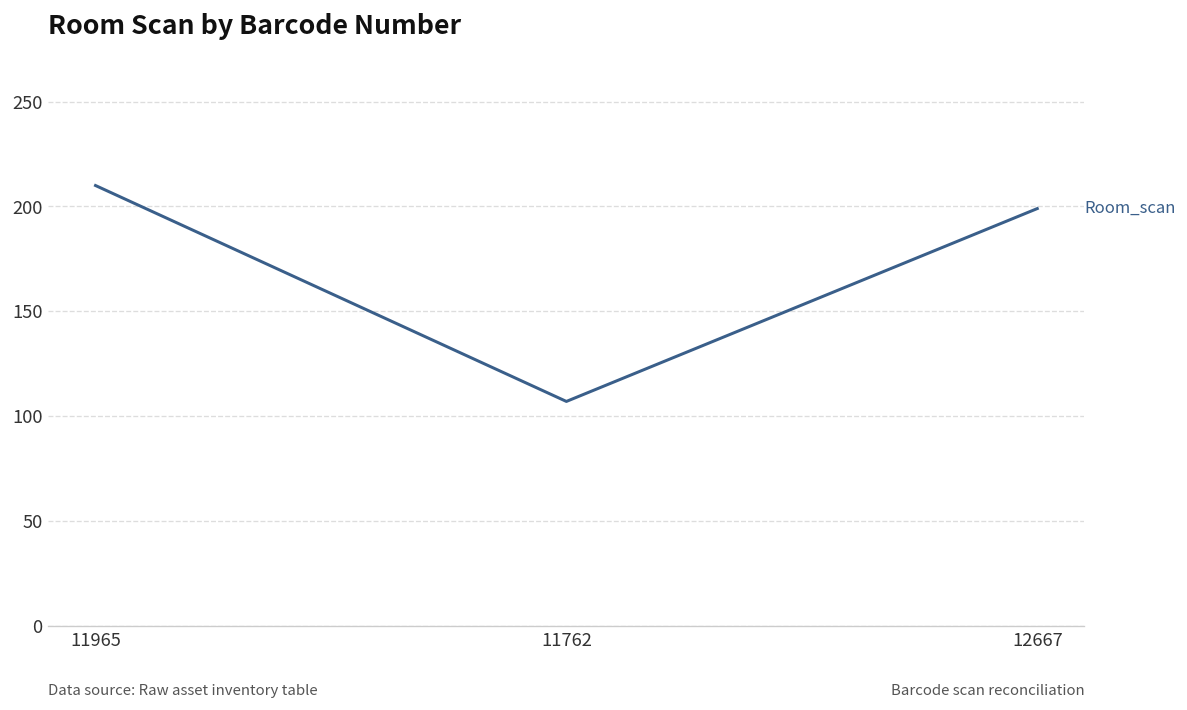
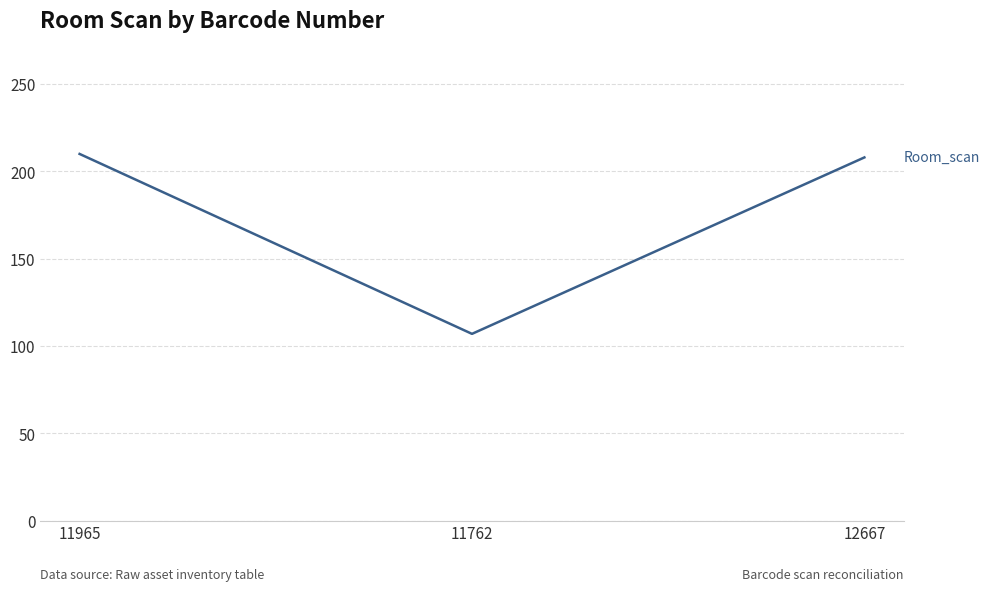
  {
    "11965": 210,
    "11762": 107,
-   "12667": 199
+   "12667": 208
  }
